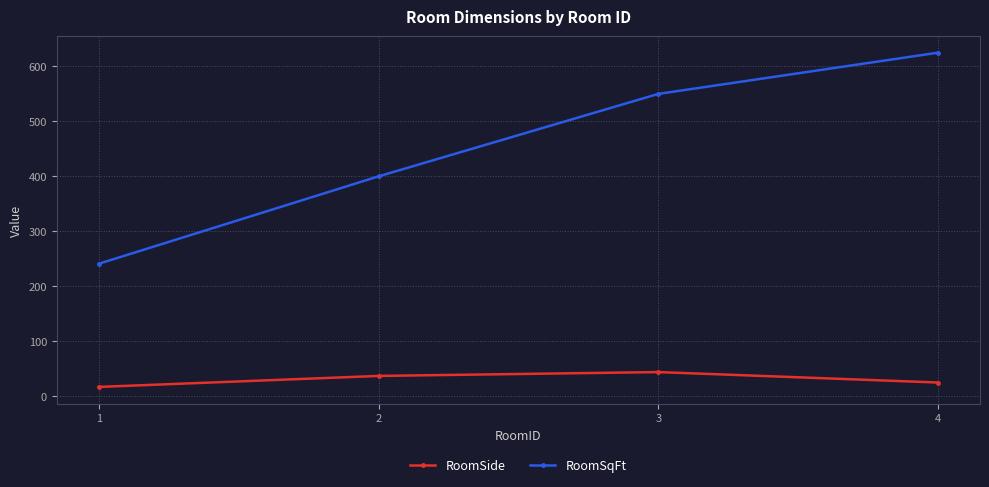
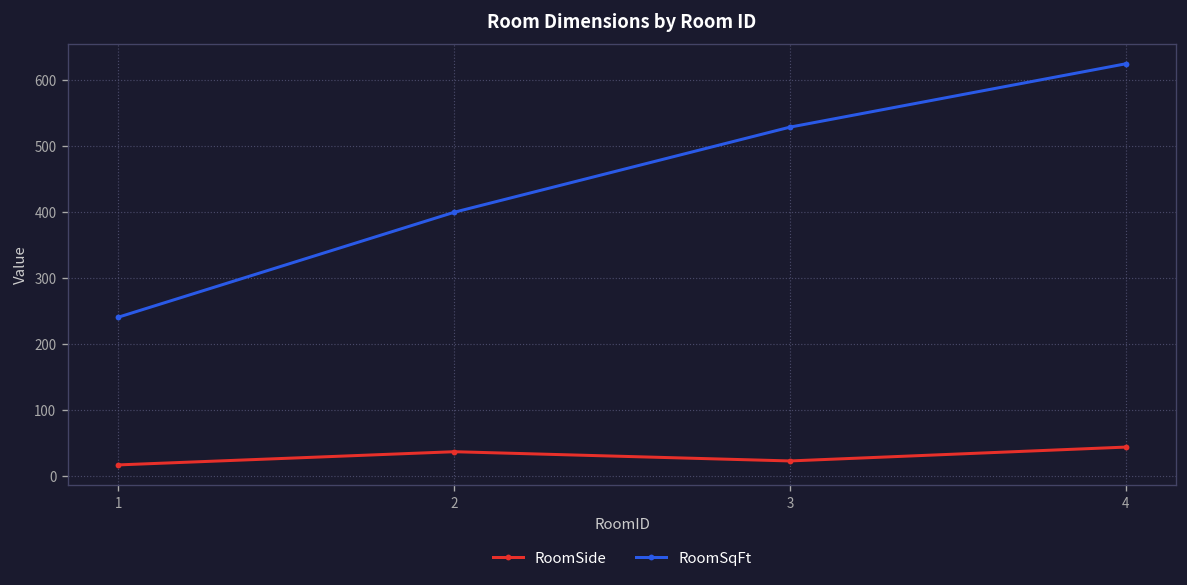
  {
    "RoomSide": {
      "1": 20,
      "2": 40,
-     "3": 40,
-     "4": 30
+     "3": 20,
+     "4": 40
    },
    "RoomSqFt": {
      "1": 240,
      "2": 400,
-     "3": 550,
+     "3": 530,
      "4": 630
    }
  }
